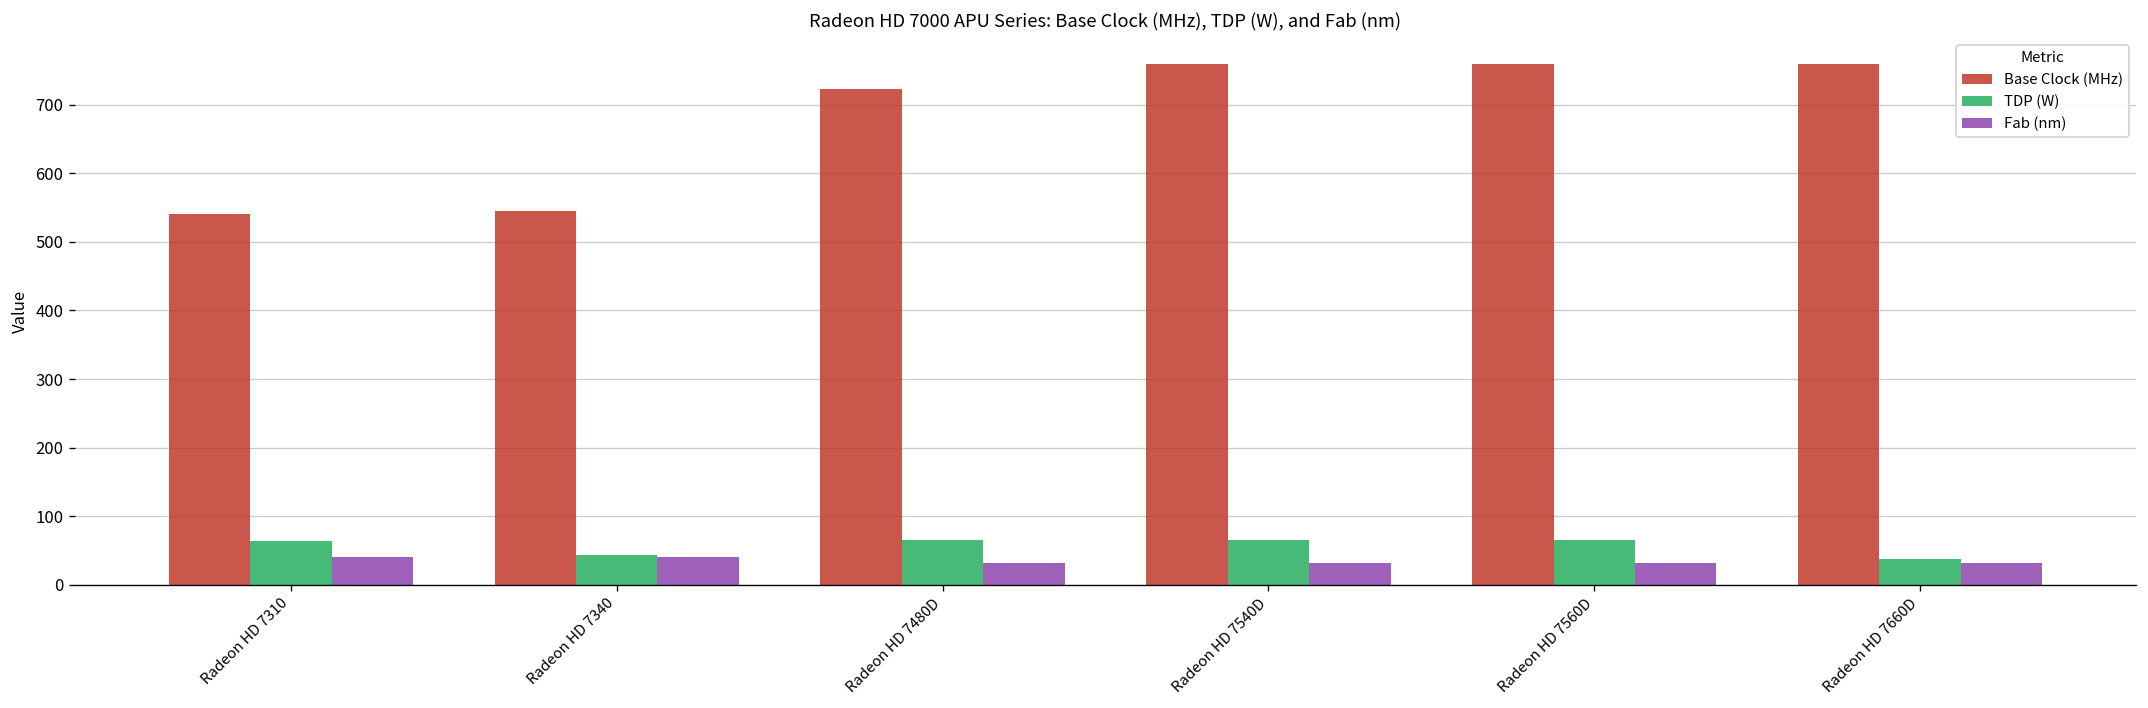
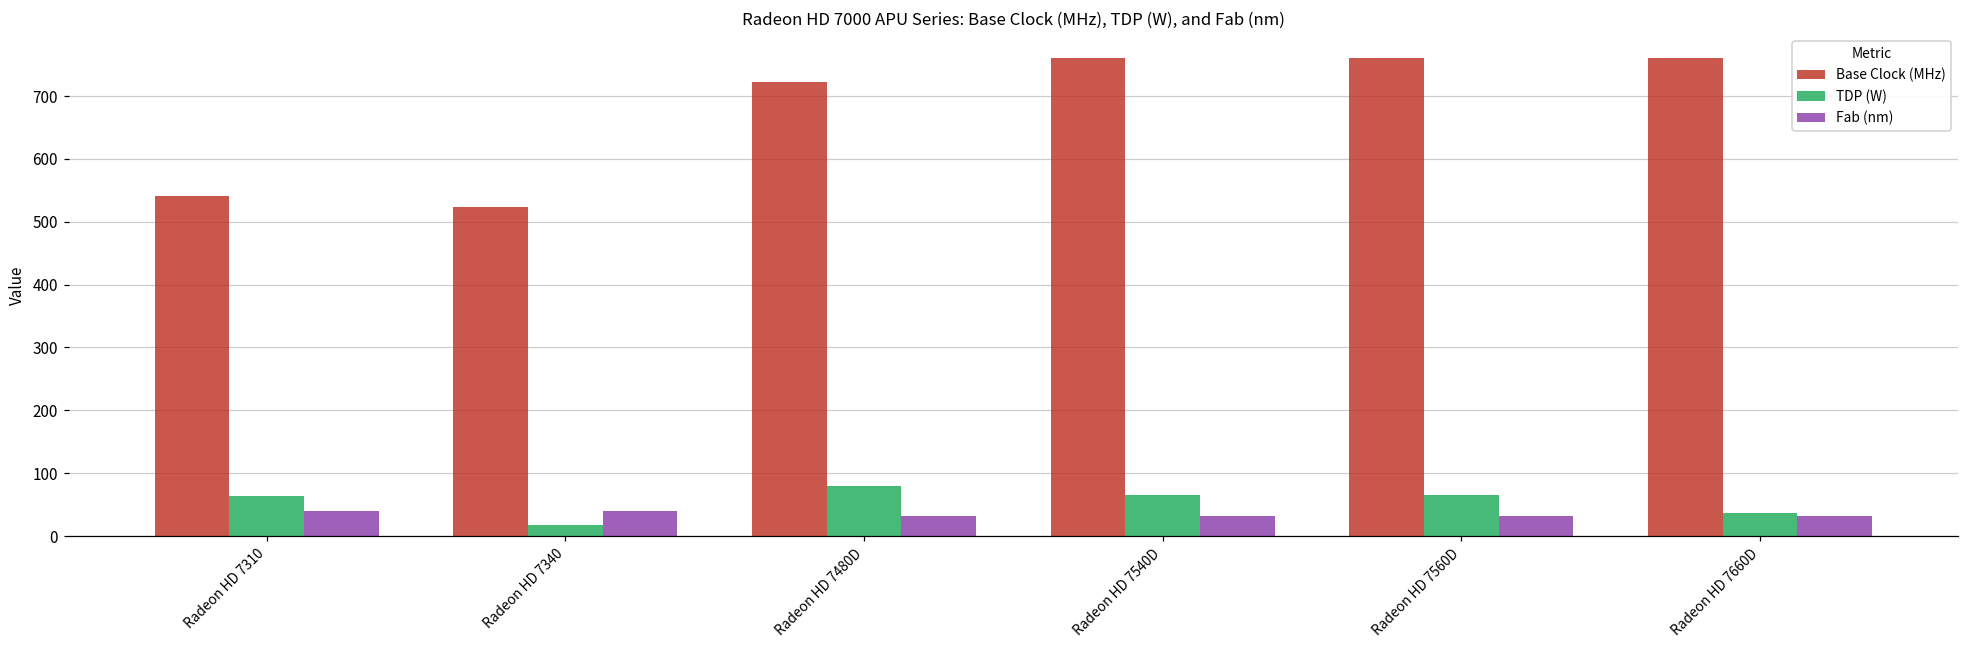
  {
    "Base Clock (MHz)": {
      "Radeon HD 7310": 540,
-     "Radeon HD 7340": 550,
+     "Radeon HD 7340": 520,
      "Radeon HD 7480D": 720,
      "Radeon HD 7540D": 760,
      "Radeon HD 7560D": 760,
      "Radeon HD 7660D": 760
    },
    "TDP (W)": {
      "Radeon HD 7310": 60,
-     "Radeon HD 7340": 40,
-     "Radeon HD 7480D": 70,
+     "Radeon HD 7340": 20,
+     "Radeon HD 7480D": 80,
      "Radeon HD 7540D": 70,
      "Radeon HD 7560D": 70,
      "Radeon HD 7660D": 40
    },
    "Fab (nm)": {
      "Radeon HD 7310": 40,
      "Radeon HD 7340": 40,
      "Radeon HD 7480D": 30,
      "Radeon HD 7540D": 30,
      "Radeon HD 7560D": 30,
      "Radeon HD 7660D": 30
    }
  }
